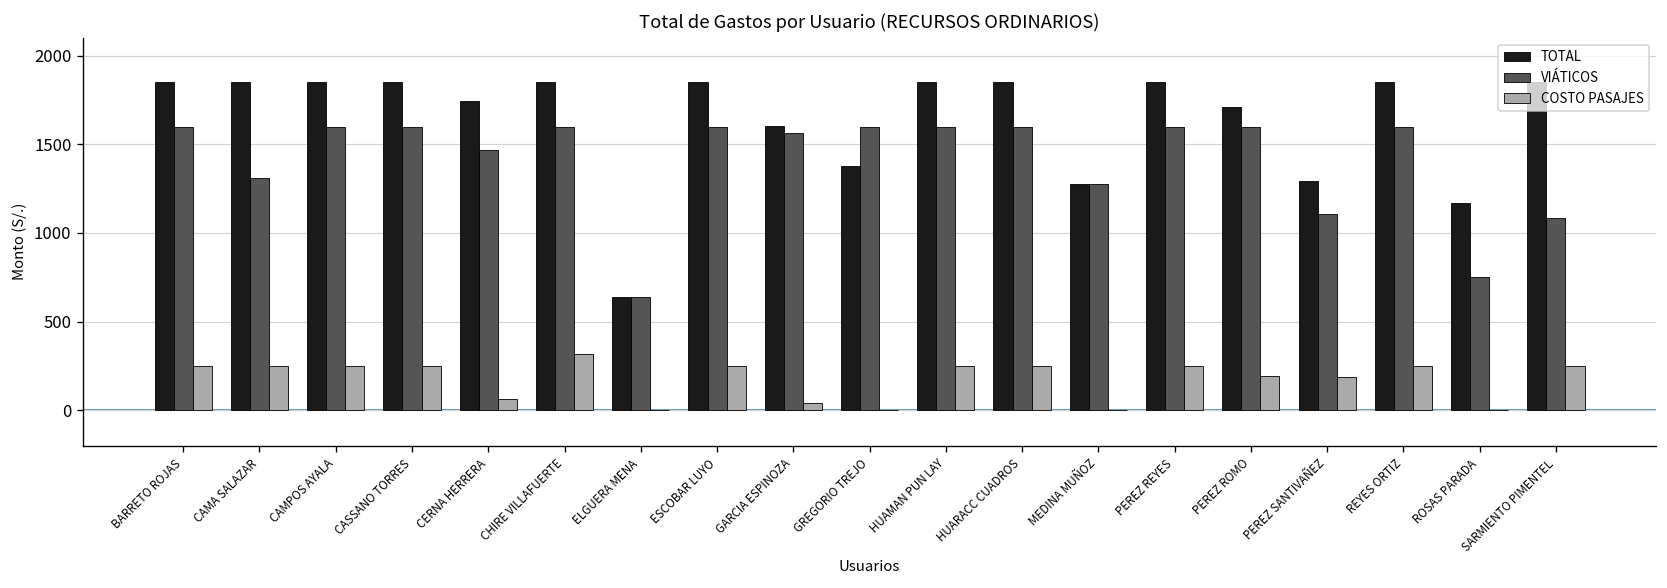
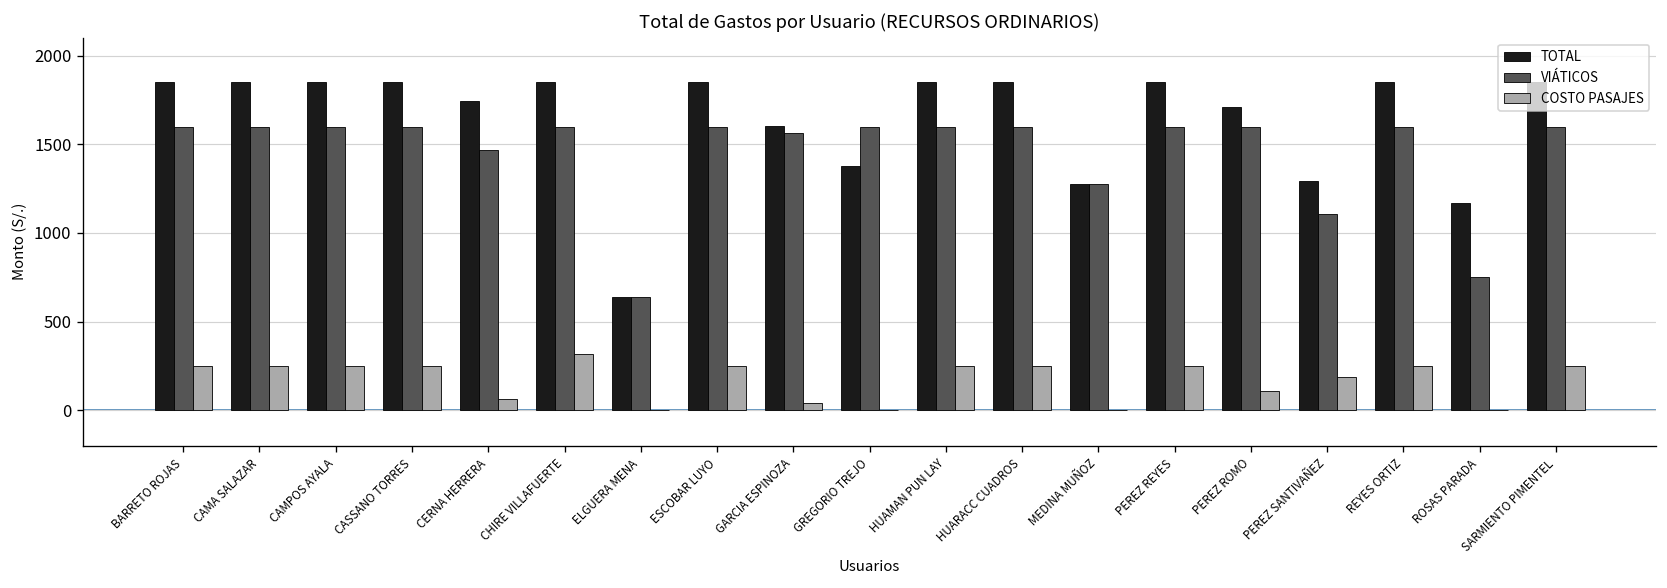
  {
    "TOTAL": {
      "BARRETO ROJAS": 1850,
      "CAMA SALAZAR": 1850,
      "CAMPOS AYALA": 1850,
      "CASSANO TORRES": 1850,
      "CERNA HERRERA": 1750,
      "CHIRE VILLAFUERTE": 1850,
      "ELGUERA MENA": 640,
      "ESCOBAR LUYO": 1850,
      "GARCIA ESPINOZA": 1610,
      "GREGORIO TREJO": 1380,
      "HUAMAN PUN LAY": 1850,
      "HUARACC CUADROS": 1850,
      "MEDINA MUÑOZ": 1280,
      "PEREZ REYES": 1850,
      "PEREZ ROMO": 1710,
      "PEREZ SANTIVAÑEZ": 1300,
      "REYES ORTIZ": 1850,
      "ROSAS PARADA": 1170
    },
    "VIÁTICOS": {
      "BARRETO ROJAS": 1600,
-     "CAMA SALAZAR": 1310,
+     "CAMA SALAZAR": 1600,
      "CAMPOS AYALA": 1600,
      "CASSANO TORRES": 1600,
      "CERNA HERRERA": 1470,
      "CHIRE VILLAFUERTE": 1600,
      "ELGUERA MENA": 640,
      "ESCOBAR LUYO": 1600,
      "GARCIA ESPINOZA": 1570,
      "GREGORIO TREJO": 1600,
      "HUAMAN PUN LAY": 1600,
      "HUARACC CUADROS": 1600,
      "MEDINA MUÑOZ": 1280,
      "PEREZ REYES": 1600,
      "PEREZ ROMO": 1600,
      "PEREZ SANTIVAÑEZ": 1110,
      "REYES ORTIZ": 1600,
      "ROSAS PARADA": 750,
-     "SARMIENTO PIMENTEL": 1090
+     "SARMIENTO PIMENTEL": 1600
    },
    "COSTO PASAJES": {
      "BARRETO ROJAS": 250,
      "CAMA SALAZAR": 250,
      "CAMPOS AYALA": 250,
      "CASSANO TORRES": 250,
      "CERNA HERRERA": 70,
      "CHIRE VILLAFUERTE": 320,
      "ELGUERA MENA": 0,
      "ESCOBAR LUYO": 250,
      "GARCIA ESPINOZA": 40,
      "GREGORIO TREJO": 0,
      "HUAMAN PUN LAY": 250,
      "HUARACC CUADROS": 250,
      "MEDINA MUÑOZ": 0,
      "PEREZ REYES": 250,
-     "PEREZ ROMO": 190,
+     "PEREZ ROMO": 110,
      "PEREZ SANTIVAÑEZ": 190,
      "REYES ORTIZ": 250,
      "ROSAS PARADA": 0,
      "SARMIENTO PIMENTEL": 250
    }
  }
